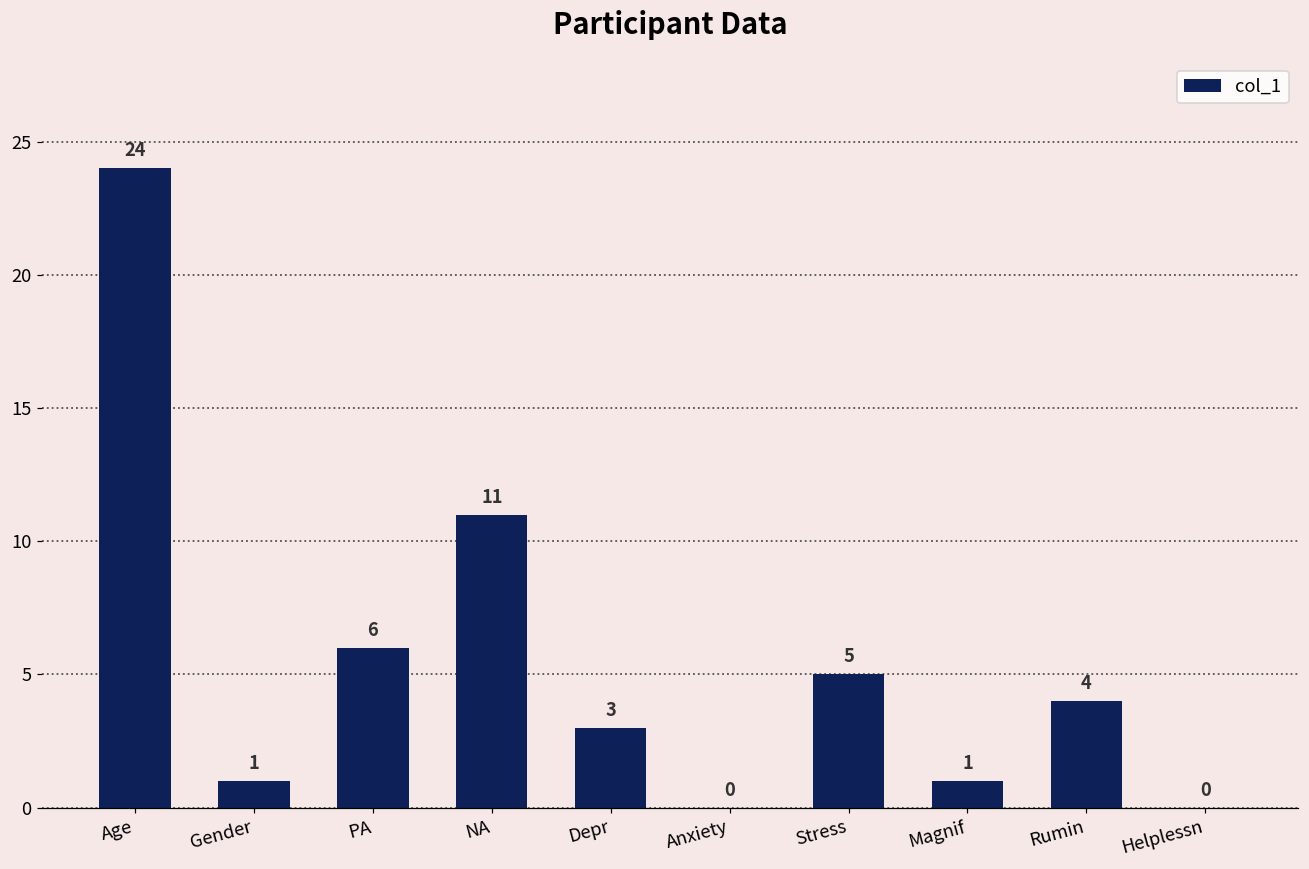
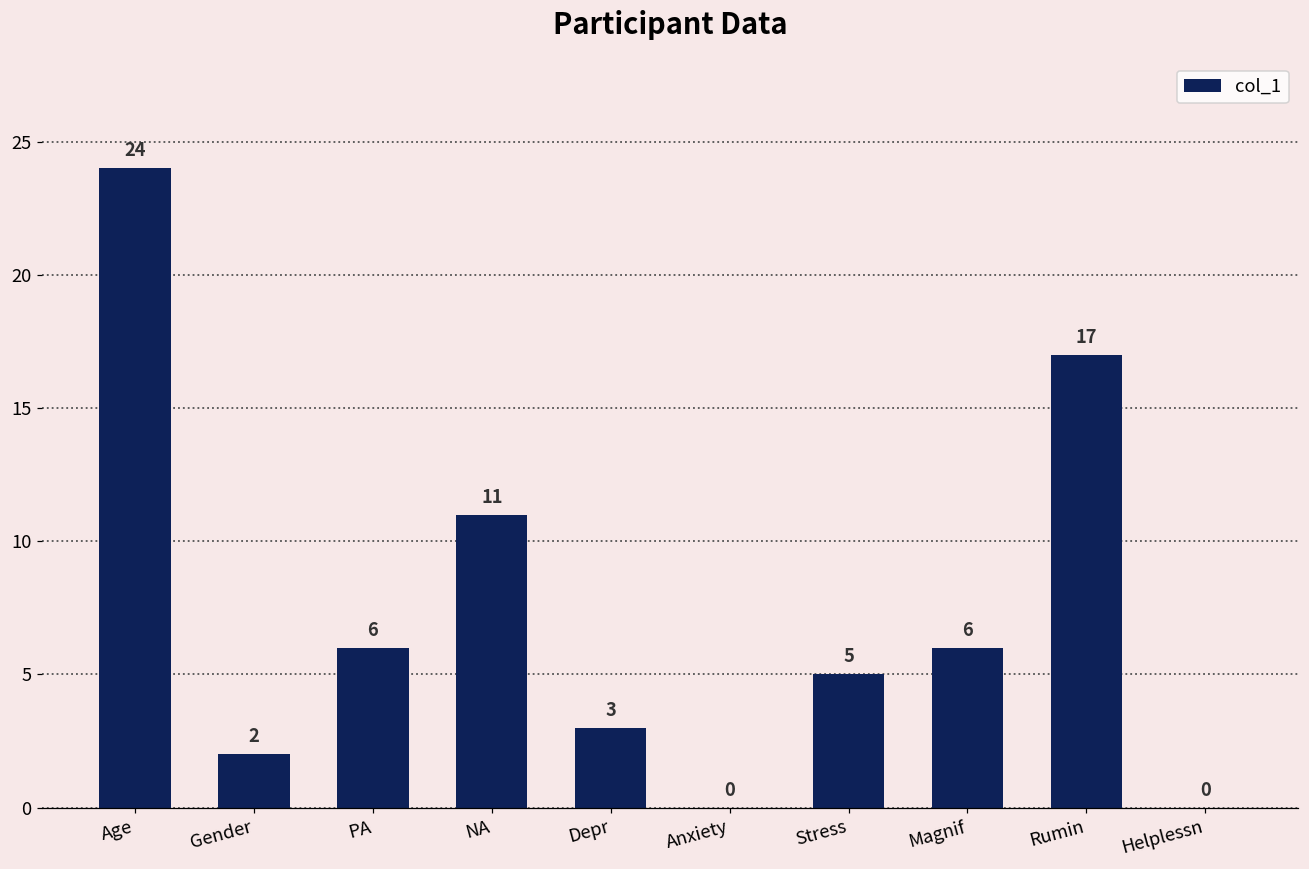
  {
    "Age": 24,
-   "Gender": 1,
+   "Gender": 2,
    "PA": 6,
    "NA": 11,
    "Depr": 3,
    "Anxiety": 0,
    "Stress": 5,
-   "Magnif": 1,
-   "Rumin": 4,
+   "Magnif": 6,
+   "Rumin": 17,
    "Helplessn": 0
  }
